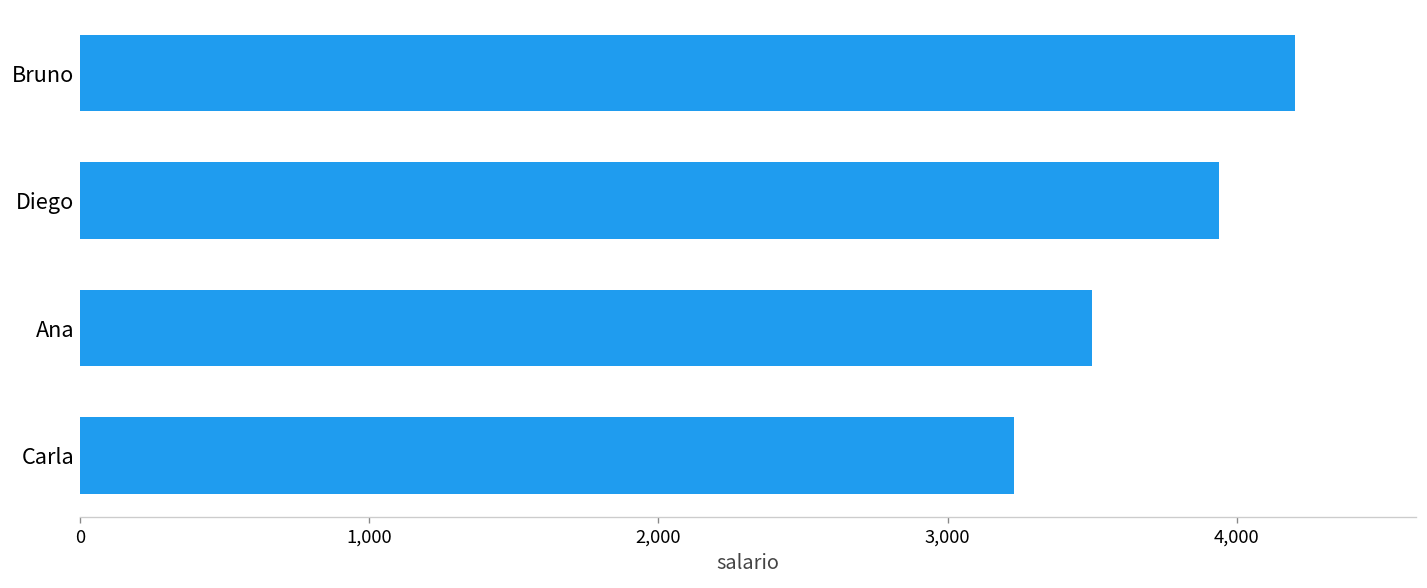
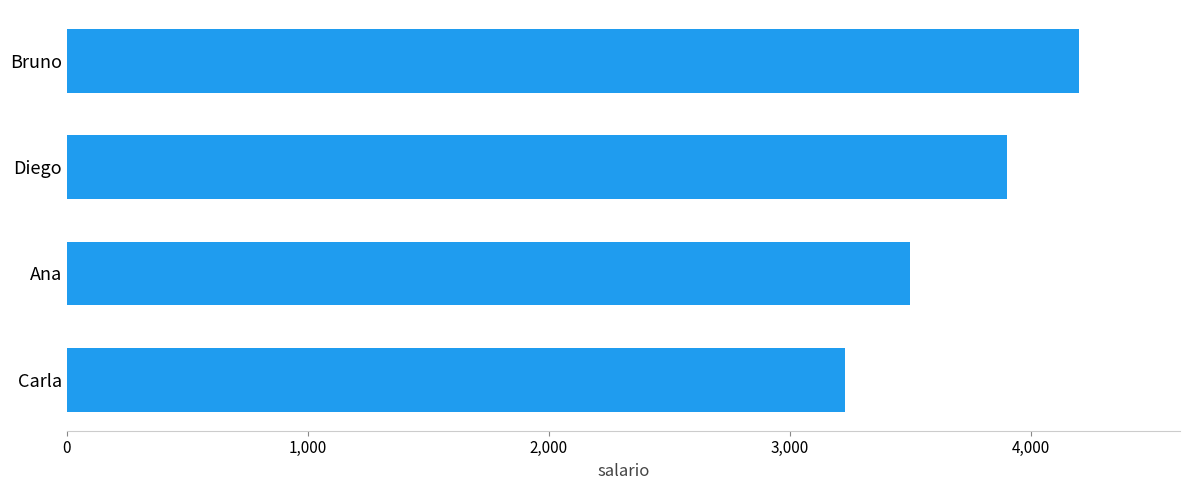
  {
    "Bruno": "4,200",
-   "Diego": "3,940",
+   "Diego": "3,900",
    "Ana": "3,500",
    "Carla": "3,230"
  }
